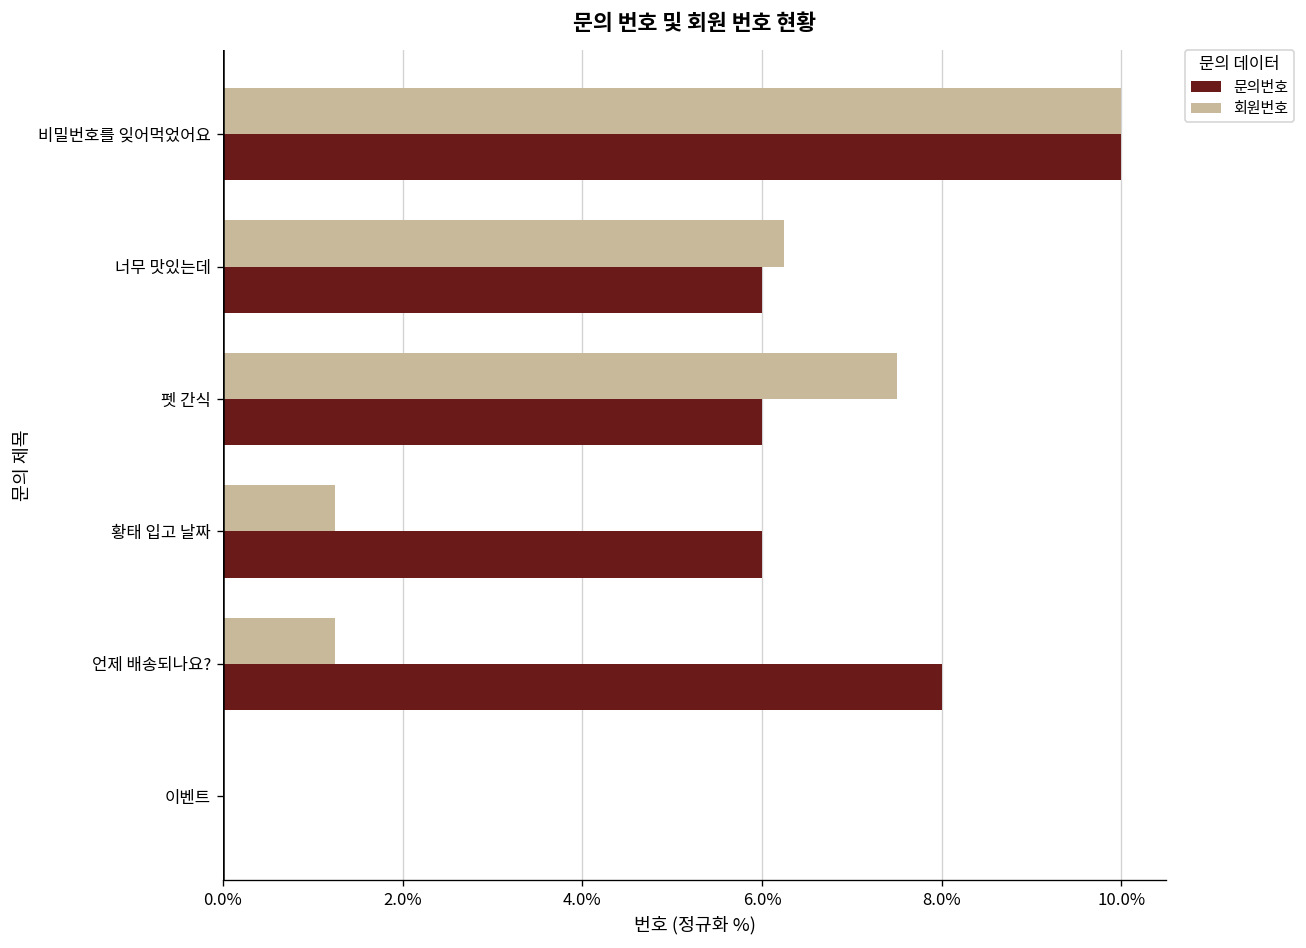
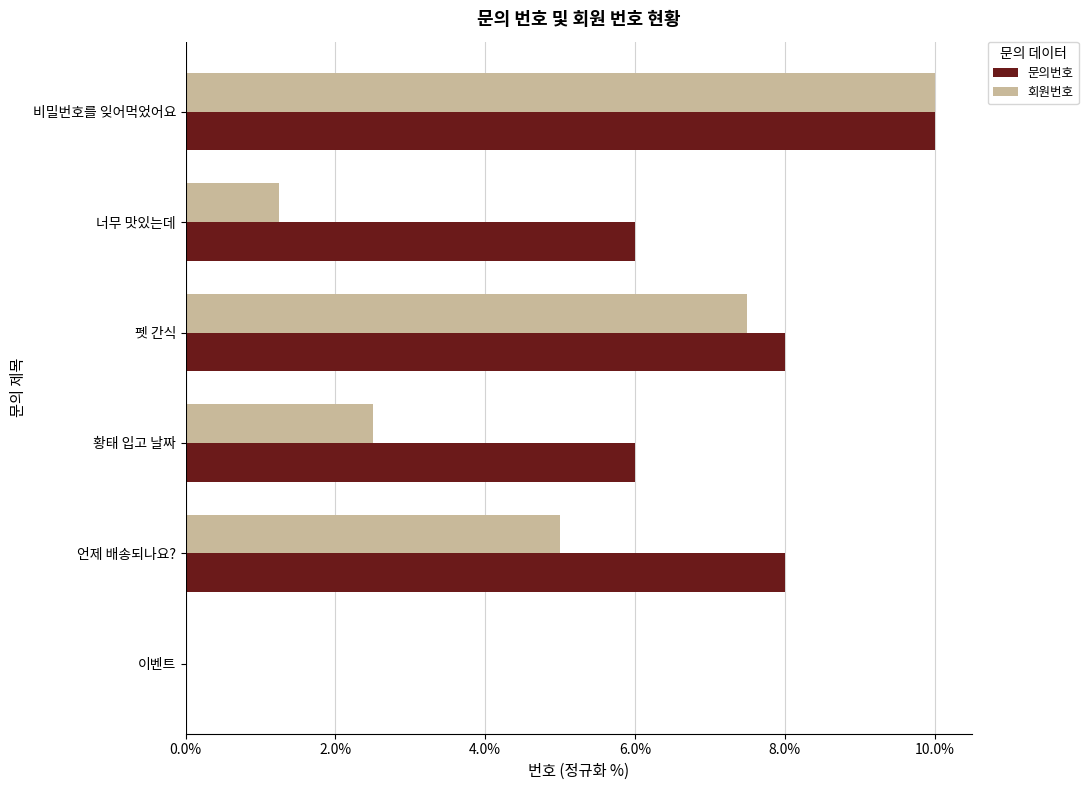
  {
    "문의번호": {
      "비밀번호를 잊어먹었어요": "10.0%",
      "너무 맛있는데": "6.0%",
-     "펫 간식": "6.0%",
+     "펫 간식": "8.0%",
      "황태 입고 날짜": "6.0%",
      "언제 배송되나요?": "8.0%",
      "이벤트": "0.0%"
    },
    "회원번호": {
      "비밀번호를 잊어먹었어요": "10.0%",
-     "너무 맛있는데": "6.3%",
+     "너무 맛있는데": "1.3%",
      "펫 간식": "7.5%",
-     "황태 입고 날짜": "1.3%",
-     "언제 배송되나요?": "1.3%",
+     "황태 입고 날짜": "2.5%",
+     "언제 배송되나요?": "5.0%",
      "이벤트": "0.0%"
    }
  }
